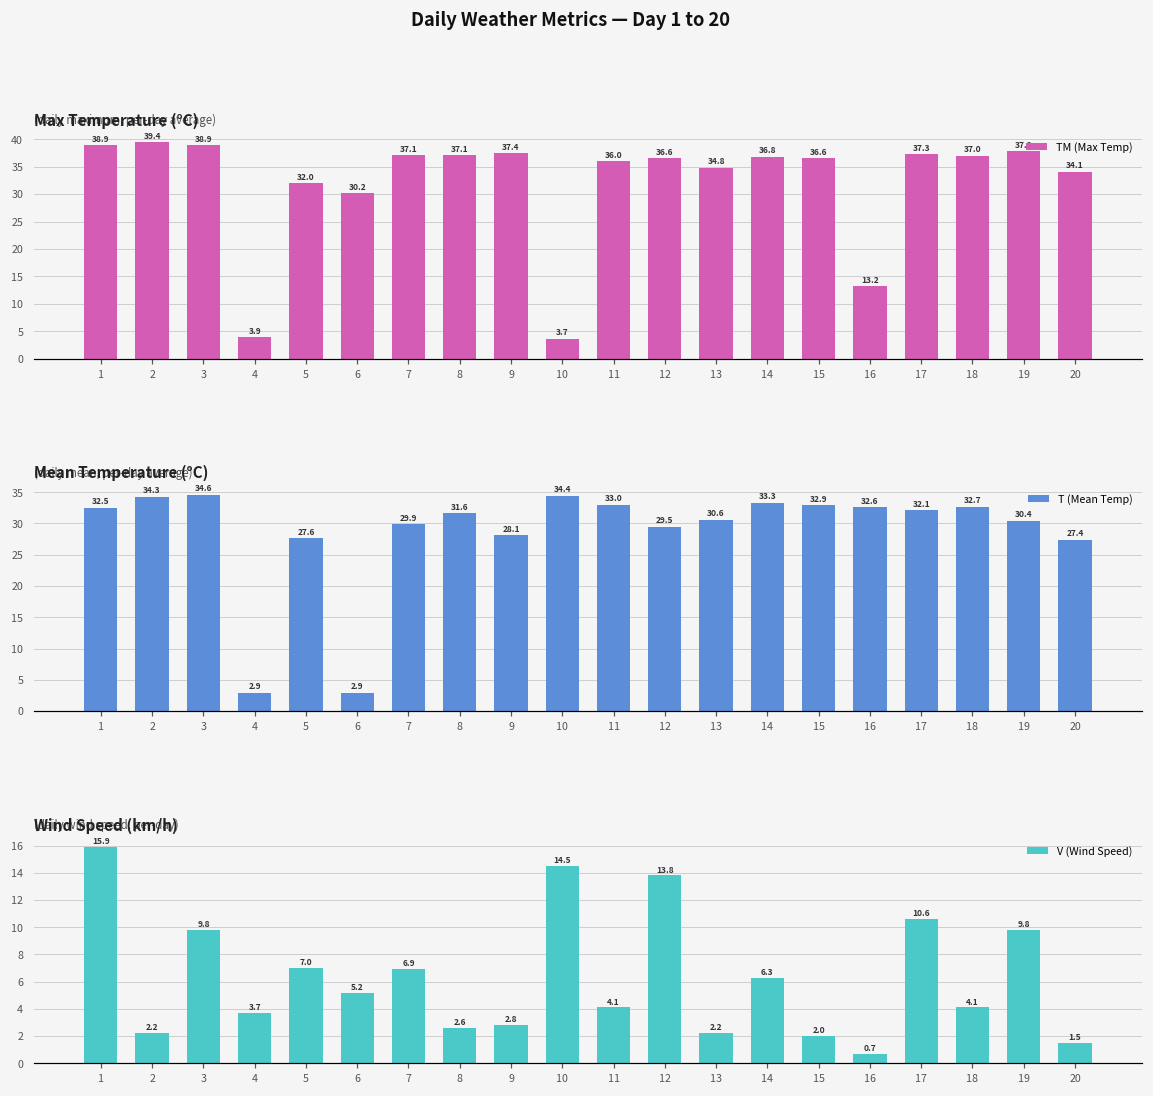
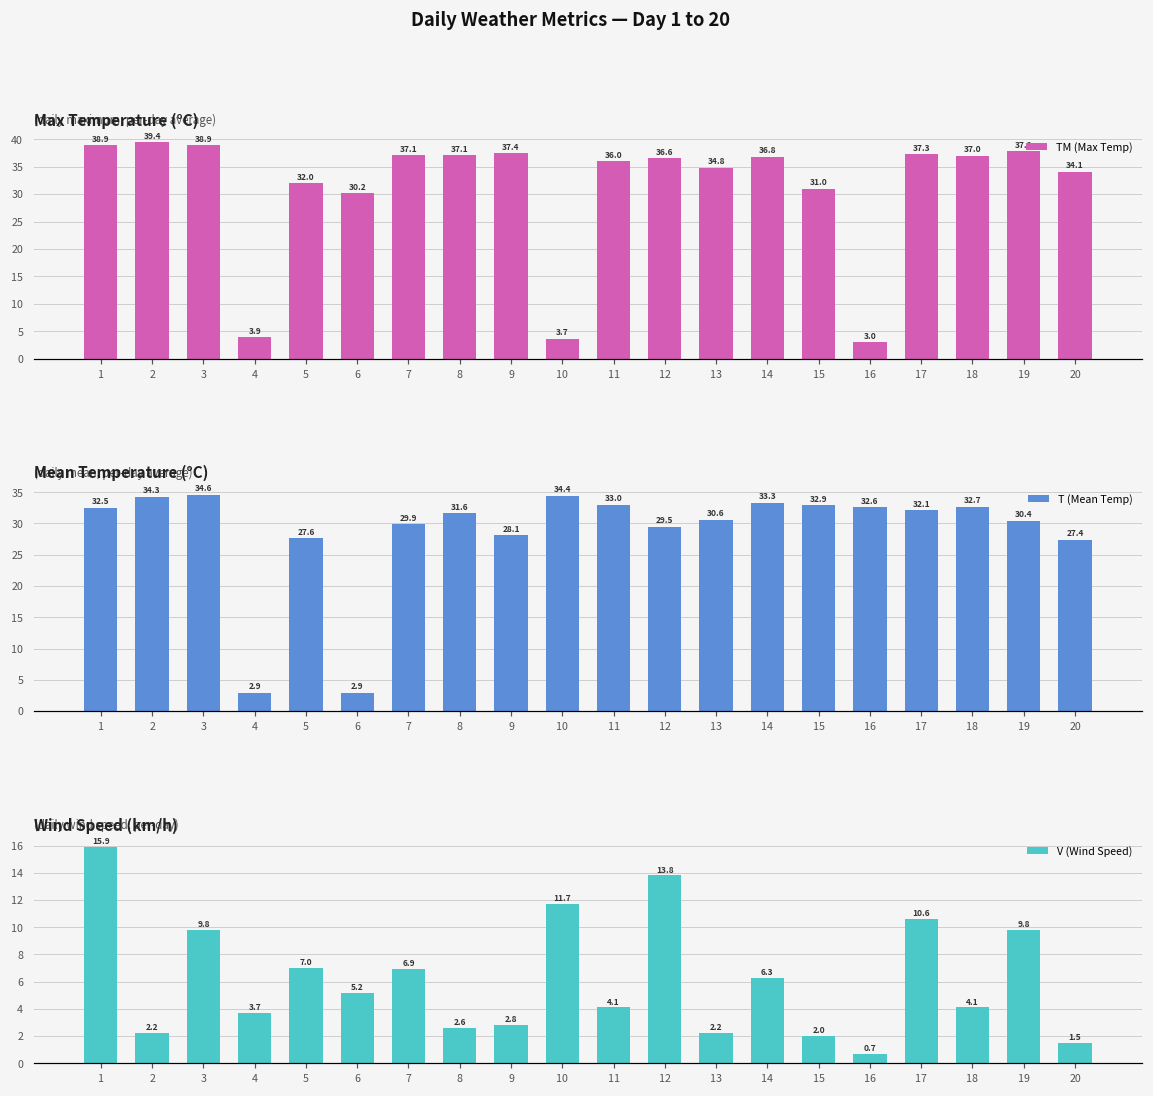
  {
    "Max Temperature (°C)": {
      "1": 38.9,
      "2": 39.4,
      "3": 38.9,
      "4": 3.9,
      "5": 32.0,
      "6": 30.2,
      "7": 37.1,
      "8": 37.1,
      "9": 37.4,
      "10": 3.7,
      "11": 36.0,
      "12": 36.6,
      "13": 34.8,
      "14": 36.8,
-     "15": 36.6,
-     "16": 13.2,
+     "15": 31.0,
+     "16": 3.0,
      "17": 37.3,
      "18": 37.0,
      "19": 37.8,
      "20": 34.1
    },
    "Mean Temperature (°C)": {
      "1": 32.5,
      "2": 34.3,
      "3": 34.6,
      "4": 2.9,
      "5": 27.6,
      "6": 2.9,
      "7": 29.9,
      "8": 31.6,
      "9": 28.1,
      "10": 34.4,
      "11": 33.0,
      "12": 29.5,
      "13": 30.6,
      "14": 33.3,
      "15": 32.9,
      "16": 32.6,
      "17": 32.1,
      "18": 32.7,
      "19": 30.4,
      "20": 27.4
    },
    "Wind Speed (km/h)": {
      "1": 15.9,
      "2": 2.2,
      "3": 9.8,
      "4": 3.7,
      "5": 7.0,
      "6": 5.2,
      "7": 6.9,
      "8": 2.6,
      "9": 2.8,
-     "10": 14.5,
+     "10": 11.7,
      "11": 4.1,
      "12": 13.8,
      "13": 2.2,
      "14": 6.3,
      "15": 2.0,
      "16": 0.7,
      "17": 10.6,
      "18": 4.1,
      "19": 9.8,
      "20": 1.5
    }
  }
